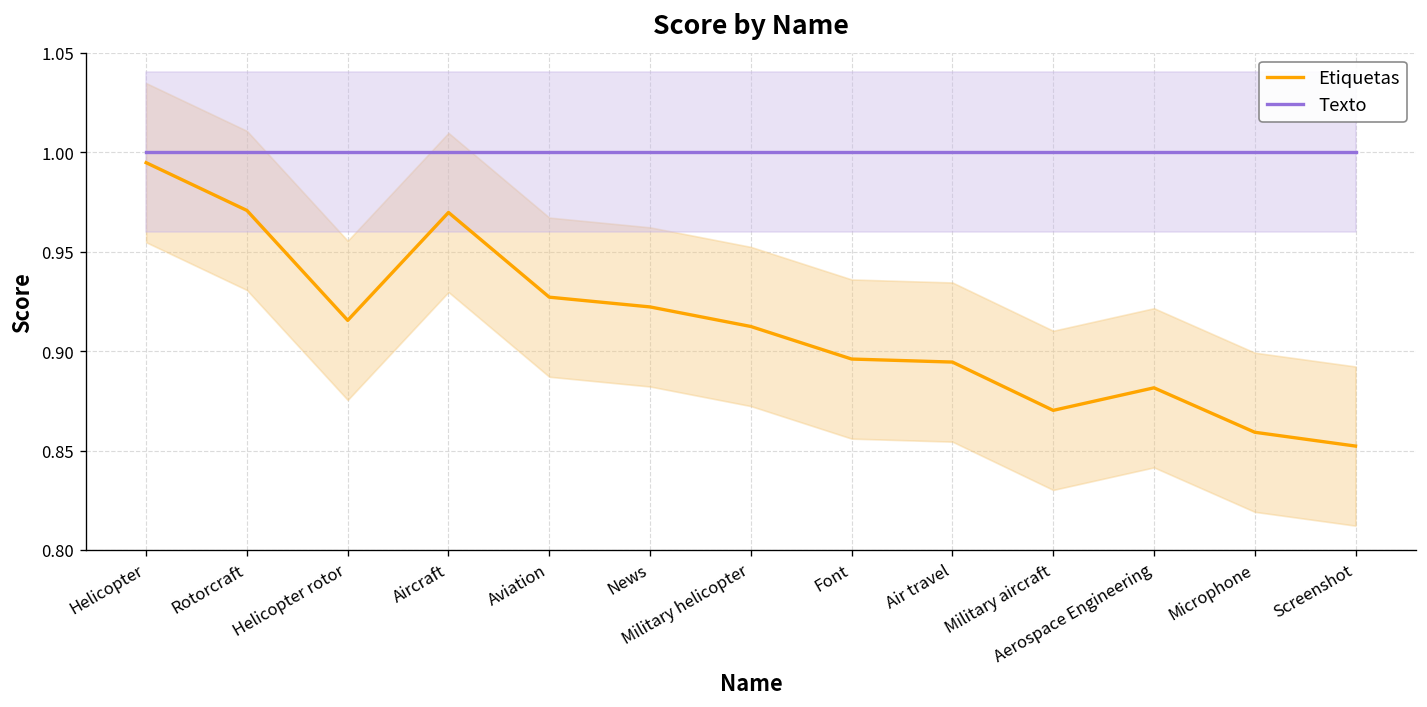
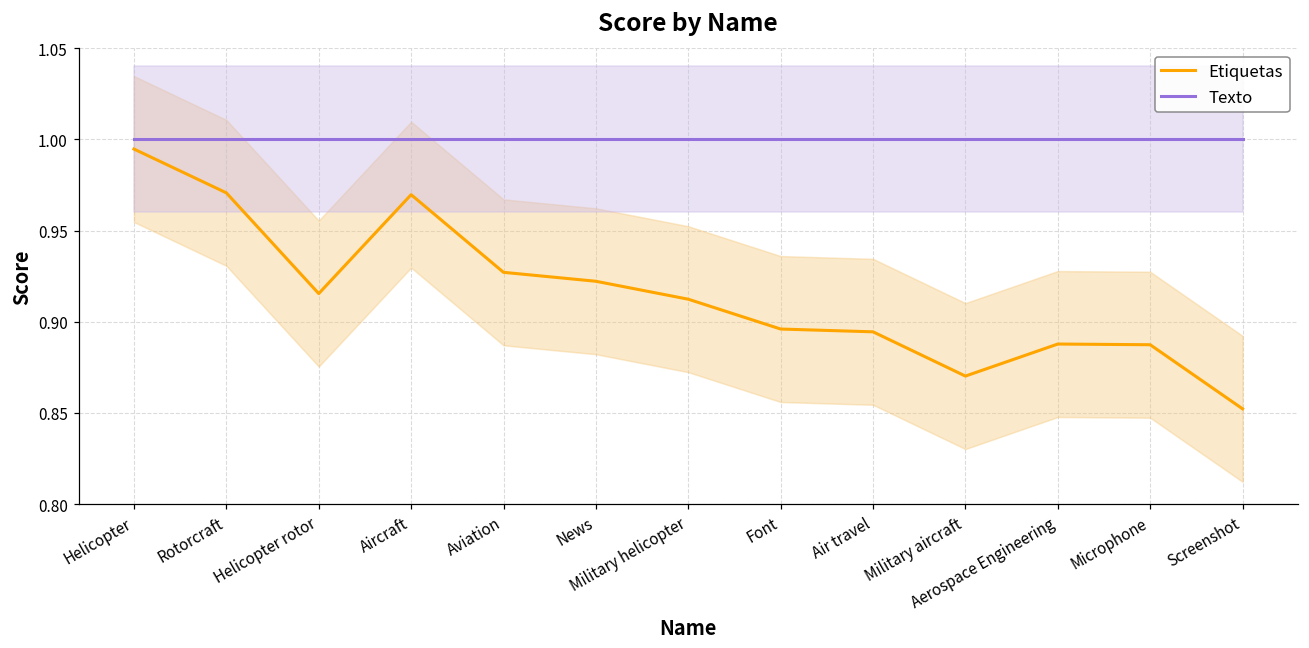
  {
    "Etiquetas": {
      "Helicopter": 0.995,
      "Rotorcraft": 0.971,
      "Helicopter rotor": 0.915,
      "Aircraft": 0.970,
      "Aviation": 0.927,
      "News": 0.922,
      "Military helicopter": 0.912,
      "Font": 0.896,
      "Air travel": 0.894,
      "Military aircraft": 0.870,
-     "Aerospace Engineering": 0.882,
-     "Microphone": 0.859,
+     "Aerospace Engineering": 0.888,
+     "Microphone": 0.887,
      "Screenshot": 0.852
    },
    "Texto": {
      "Helicopter": 1.000,
      "Rotorcraft": 1.000,
      "Helicopter rotor": 1.000,
      "Aircraft": 1.000,
      "Aviation": 1.000,
      "News": 1.000,
      "Military helicopter": 1.000,
      "Font": 1.000,
      "Air travel": 1.000,
      "Military aircraft": 1.000,
      "Aerospace Engineering": 1.000,
      "Microphone": 1.000,
      "Screenshot": 1.000
    }
  }
